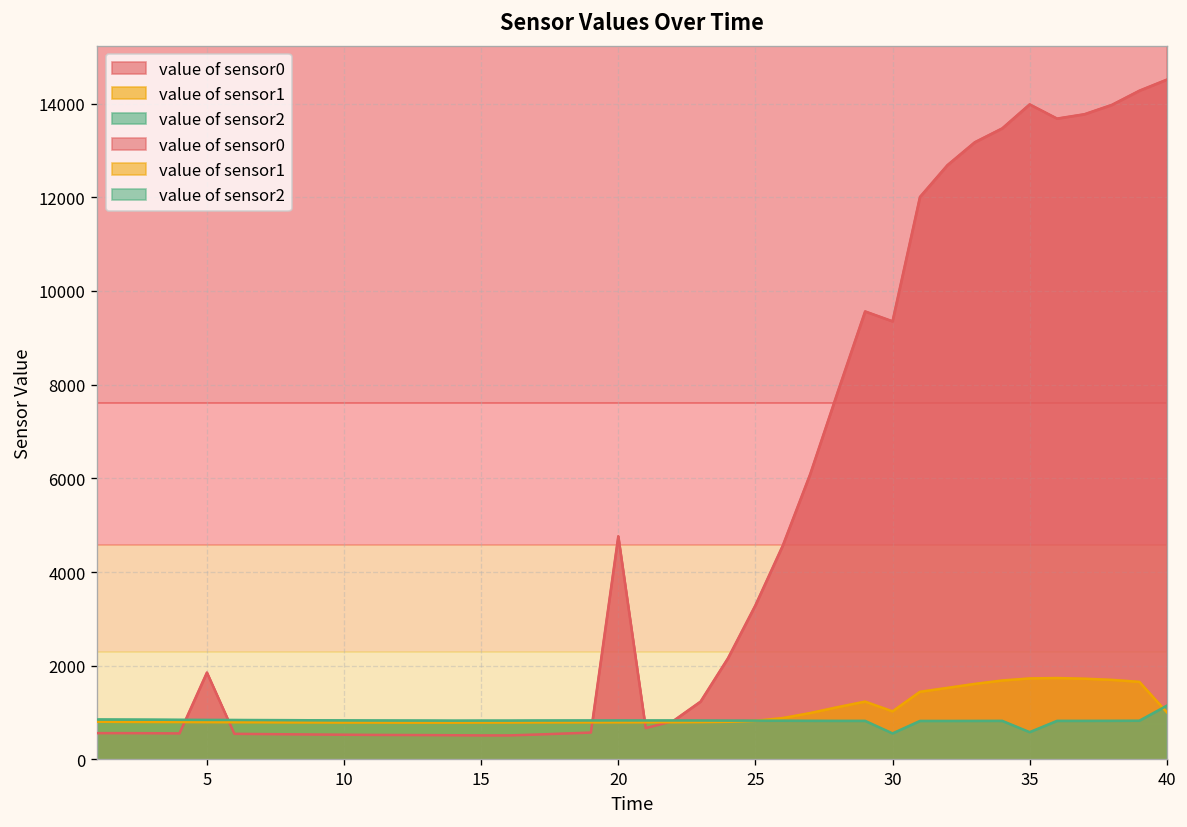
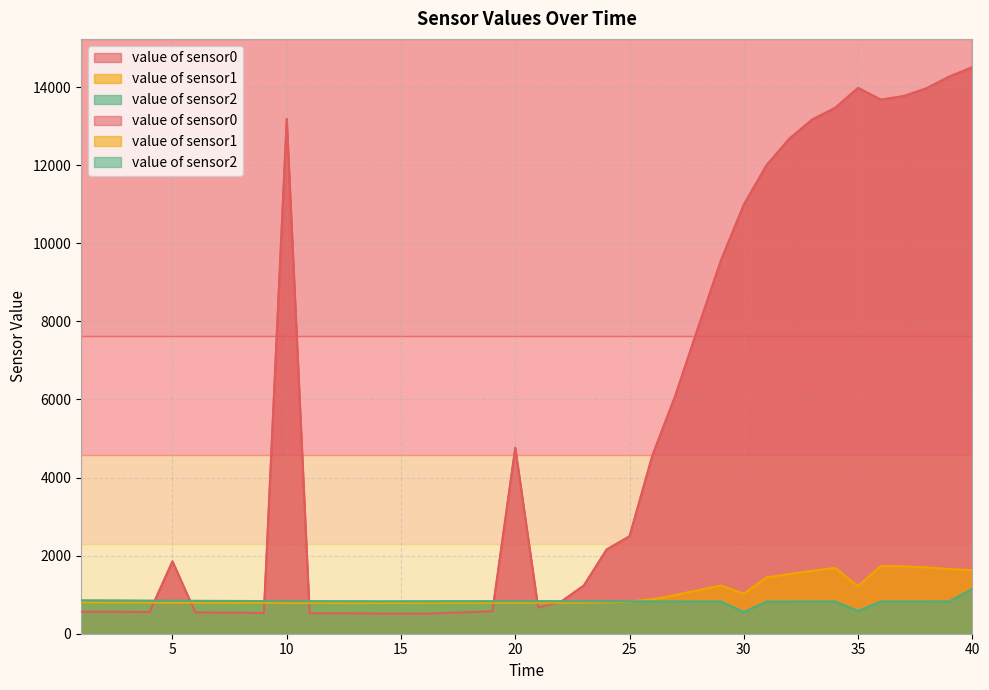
  {
    "value of sensor0": {
      "5": 1900,
-     "10": 500,
+     "10": 13200,
      "15": 500,
      "20": 4800,
-     "25": 3300,
-     "30": 9400,
+     "25": 2500,
+     "30": 11000,
      "35": 14000,
      "40": 14500
    },
    "value of sensor1": {
      "30": 1000,
-     "35": 1700,
-     "40": 1000
+     "35": 1200,
+     "40": 1600
    },
    "value of sensor2": {
      "30": 600,
      "35": 600,
      "40": 1100
    }
  }
